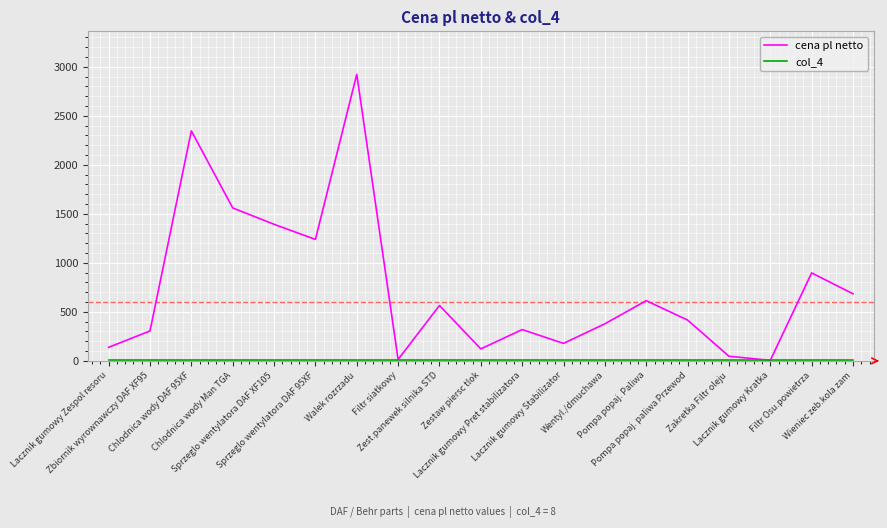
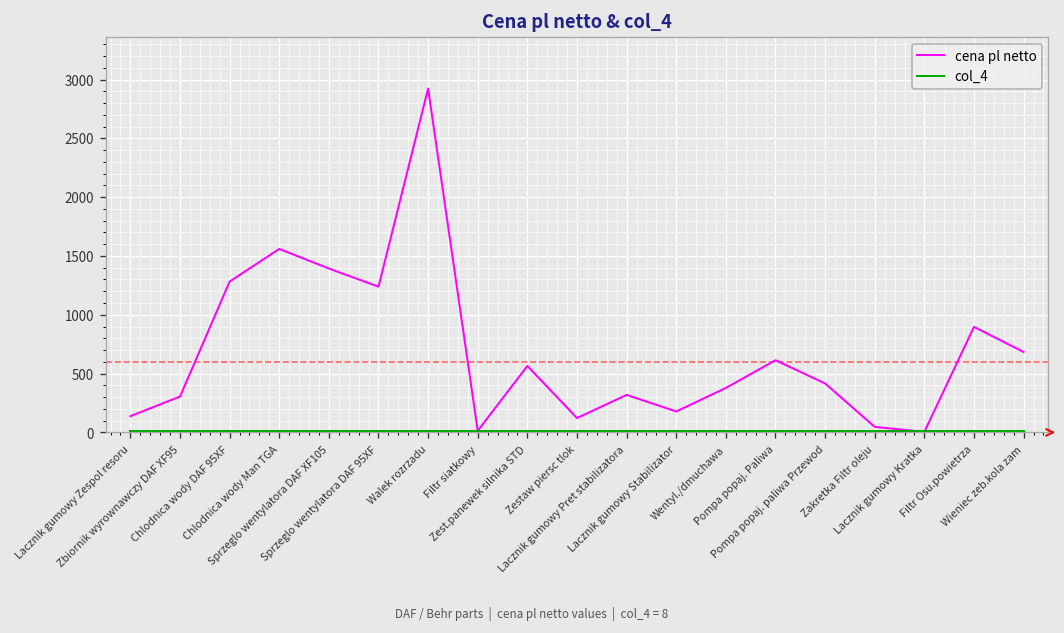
  {
    "cena pl netto": {
      "Lacznik gumowy Zespol resoru": 100,
      "Zbiornik wyrownawczy DAF XF95": 300,
-     "Chlodnica wody DAF 95XF": 2300,
+     "Chlodnica wody DAF 95XF": 1300,
      "Chlodnica wody Man TGA": 1600,
      "Sprzeglo wentylatora DAF XF105": 1400,
      "Sprzeglo wentylatora DAF 95XF": 1200,
      "Walek rozrzadu": 2900,
      "Zest.panewek silnika STD": 600,
      "Zestaw piersc tlok": 100,
      "Lacznik gumowy Pret stabilizatora": 300,
      "Lacznik gumowy Stabilizator": 200,
      "Wentyl./dmuchawa": 400,
      "Pompa popaj. Paliwa": 600,
      "Pompa popaj. paliwa Przewod": 400,
      "Zakretka Filtr oleju": 0,
      "Filtr Osu.powietrza": 900,
      "Wieniec zeb.kola zam": 700
    },
    "col_4": {
      "Lacznik gumowy Zespol resoru": 0,
      "Zbiornik wyrownawczy DAF XF95": 0,
      "Chlodnica wody DAF 95XF": 0,
      "Chlodnica wody Man TGA": 0,
      "Sprzeglo wentylatora DAF XF105": 0,
      "Sprzeglo wentylatora DAF 95XF": 0,
      "Walek rozrzadu": 0,
      "Zest.panewek silnika STD": 0,
      "Zestaw piersc tlok": 0,
      "Lacznik gumowy Pret stabilizatora": 0,
      "Lacznik gumowy Stabilizator": 0,
      "Wentyl./dmuchawa": 0,
      "Pompa popaj. Paliwa": 0,
      "Pompa popaj. paliwa Przewod": 0,
      "Zakretka Filtr oleju": 0,
      "Filtr Osu.powietrza": 0,
      "Wieniec zeb.kola zam": 0
    }
  }
